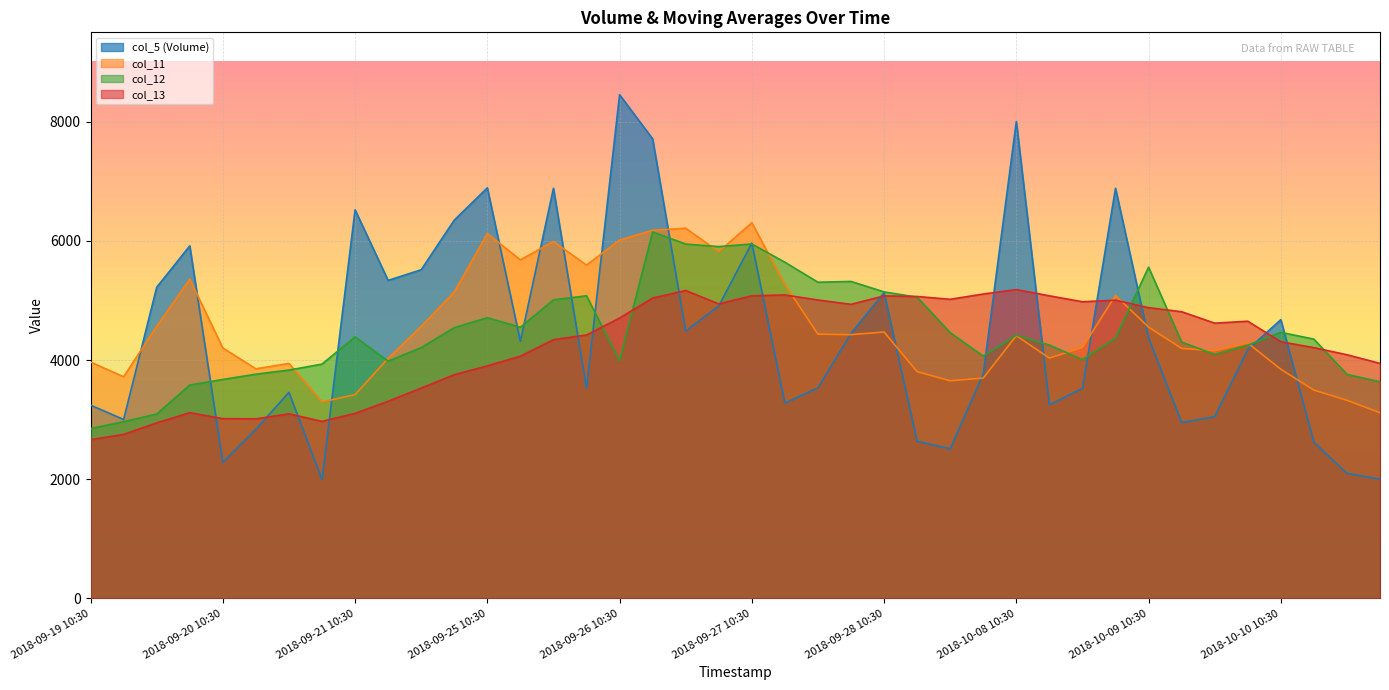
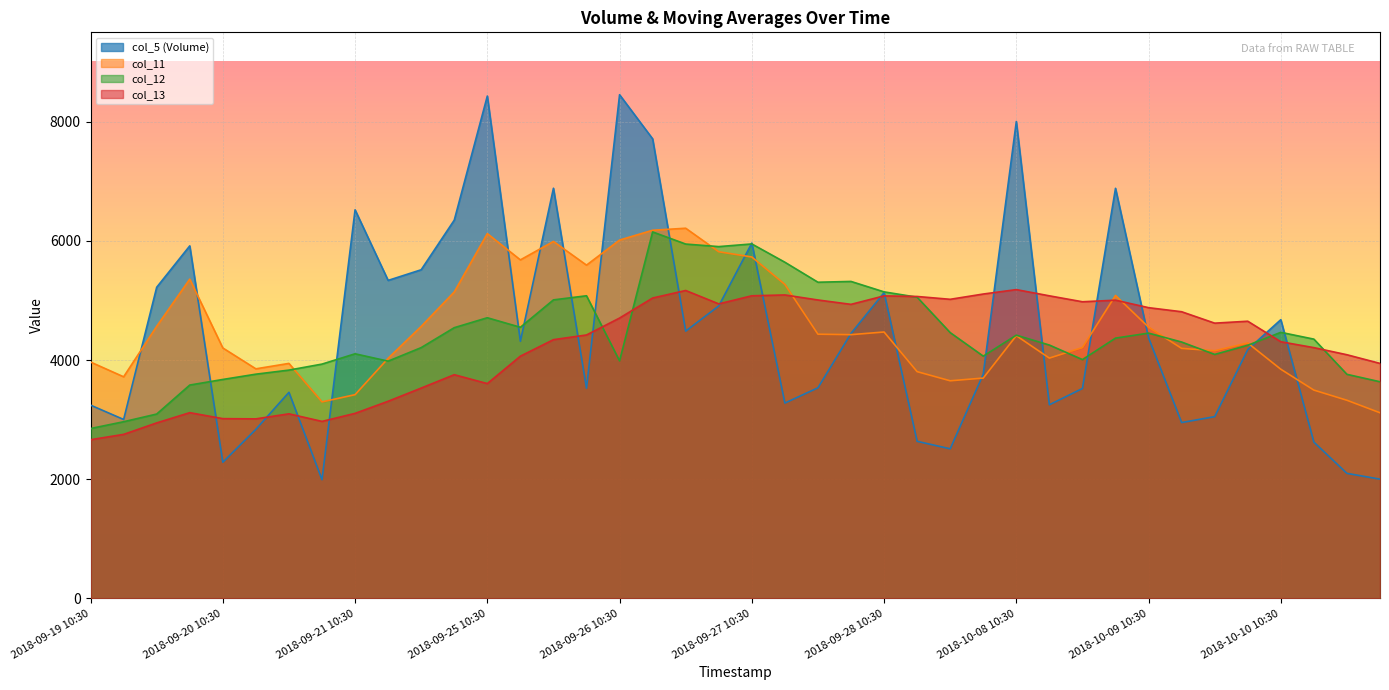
  {
    "col_5 (Volume)": {
      "2018-09-19 10:30": 3200,
      "2018-09-20 10:30": 2300,
      "2018-09-21 10:30": 6500,
-     "2018-09-25 10:30": 6900,
+     "2018-09-25 10:30": 8400,
      "2018-09-26 10:30": 8500,
      "2018-10-08 10:30": 8000,
      "2018-10-09 10:30": 4400,
      "2018-10-10 10:30": 4700
    },
    "col_11": {
      "2018-09-19 10:30": 4000,
      "2018-09-20 10:30": 4200,
      "2018-09-21 10:30": 3400,
      "2018-09-25 10:30": 6100,
      "2018-09-26 10:30": 6000,
-     "2018-09-27 10:30": 6300,
+     "2018-09-27 10:30": 5700,
      "2018-09-28 10:30": 4500,
      "2018-10-09 10:30": 4600,
      "2018-10-10 10:30": 3800
    },
    "col_12": {
      "2018-09-19 10:30": 2900,
      "2018-09-20 10:30": 3700,
-     "2018-09-21 10:30": 4400,
+     "2018-09-21 10:30": 4100,
      "2018-09-25 10:30": 4700,
      "2018-09-26 10:30": 4000,
-     "2018-10-09 10:30": 5600,
+     "2018-10-09 10:30": 4500,
      "2018-10-10 10:30": 4500
    },
    "col_13": {
      "2018-09-19 10:30": 2700,
      "2018-09-20 10:30": 3000,
      "2018-09-21 10:30": 3100,
-     "2018-09-25 10:30": 3900,
+     "2018-09-25 10:30": 3600,
      "2018-09-26 10:30": 4700,
      "2018-09-27 10:30": 5100,
      "2018-09-28 10:30": 5100,
      "2018-10-08 10:30": 5200,
      "2018-10-09 10:30": 4900,
      "2018-10-10 10:30": 4300
    }
  }
